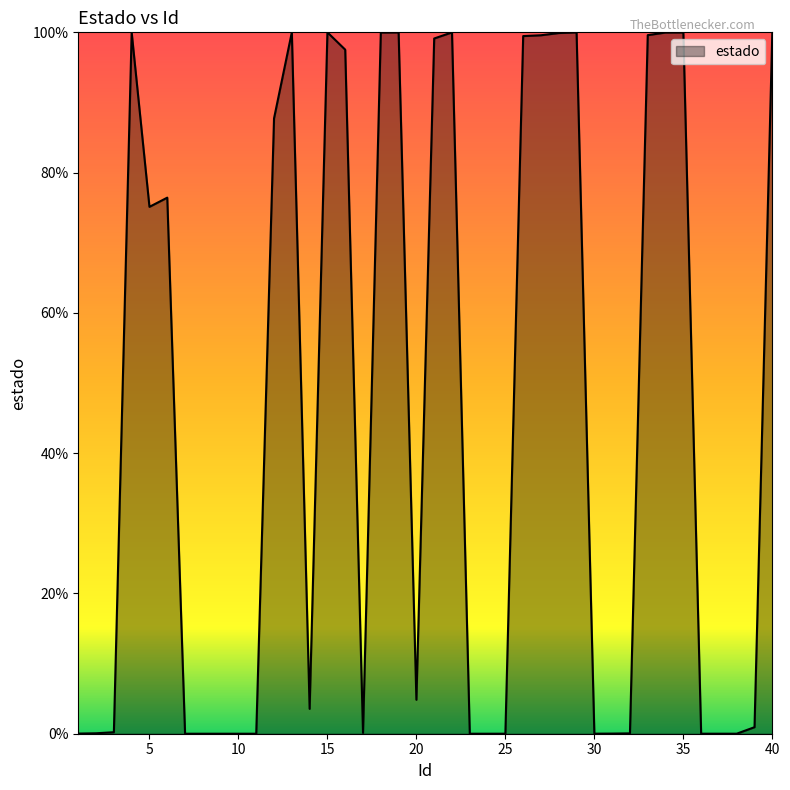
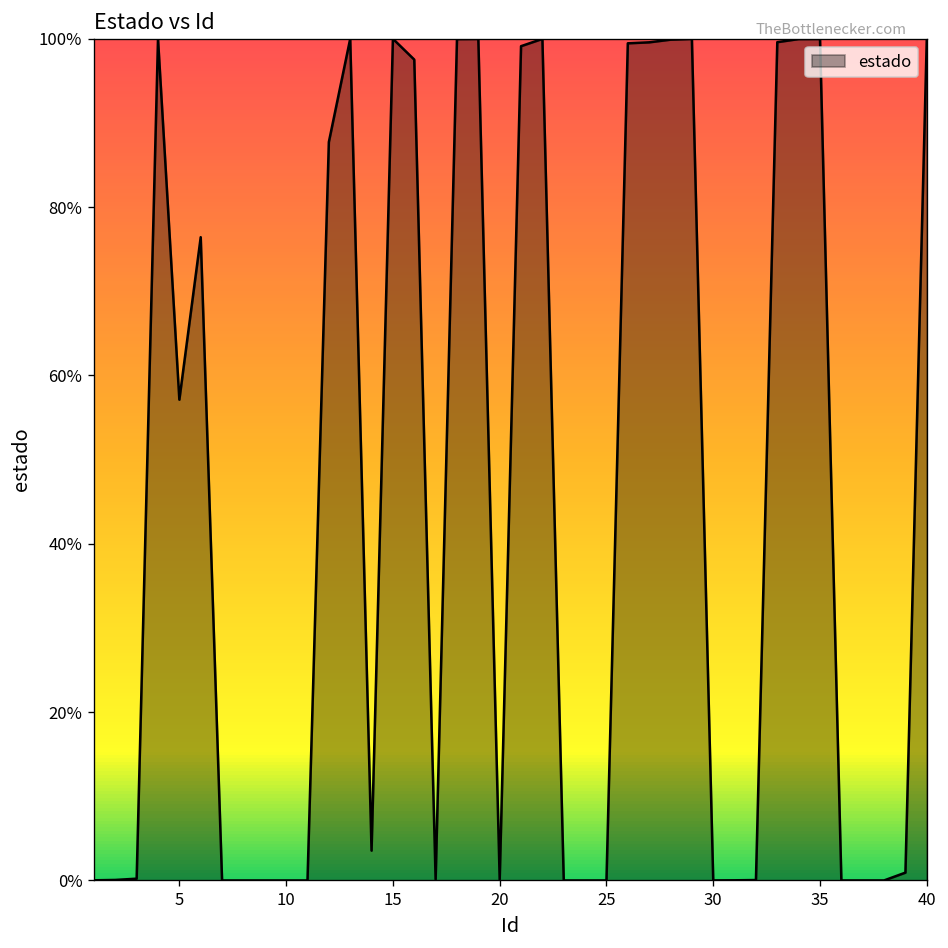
  {
-   "5": "75%",
+   "5": "57%",
    "10": "0%",
    "15": "100%",
-   "20": "5%",
+   "20": "0%",
    "25": "0%",
    "30": "0%",
    "35": "100%",
    "40": "100%"
  }
